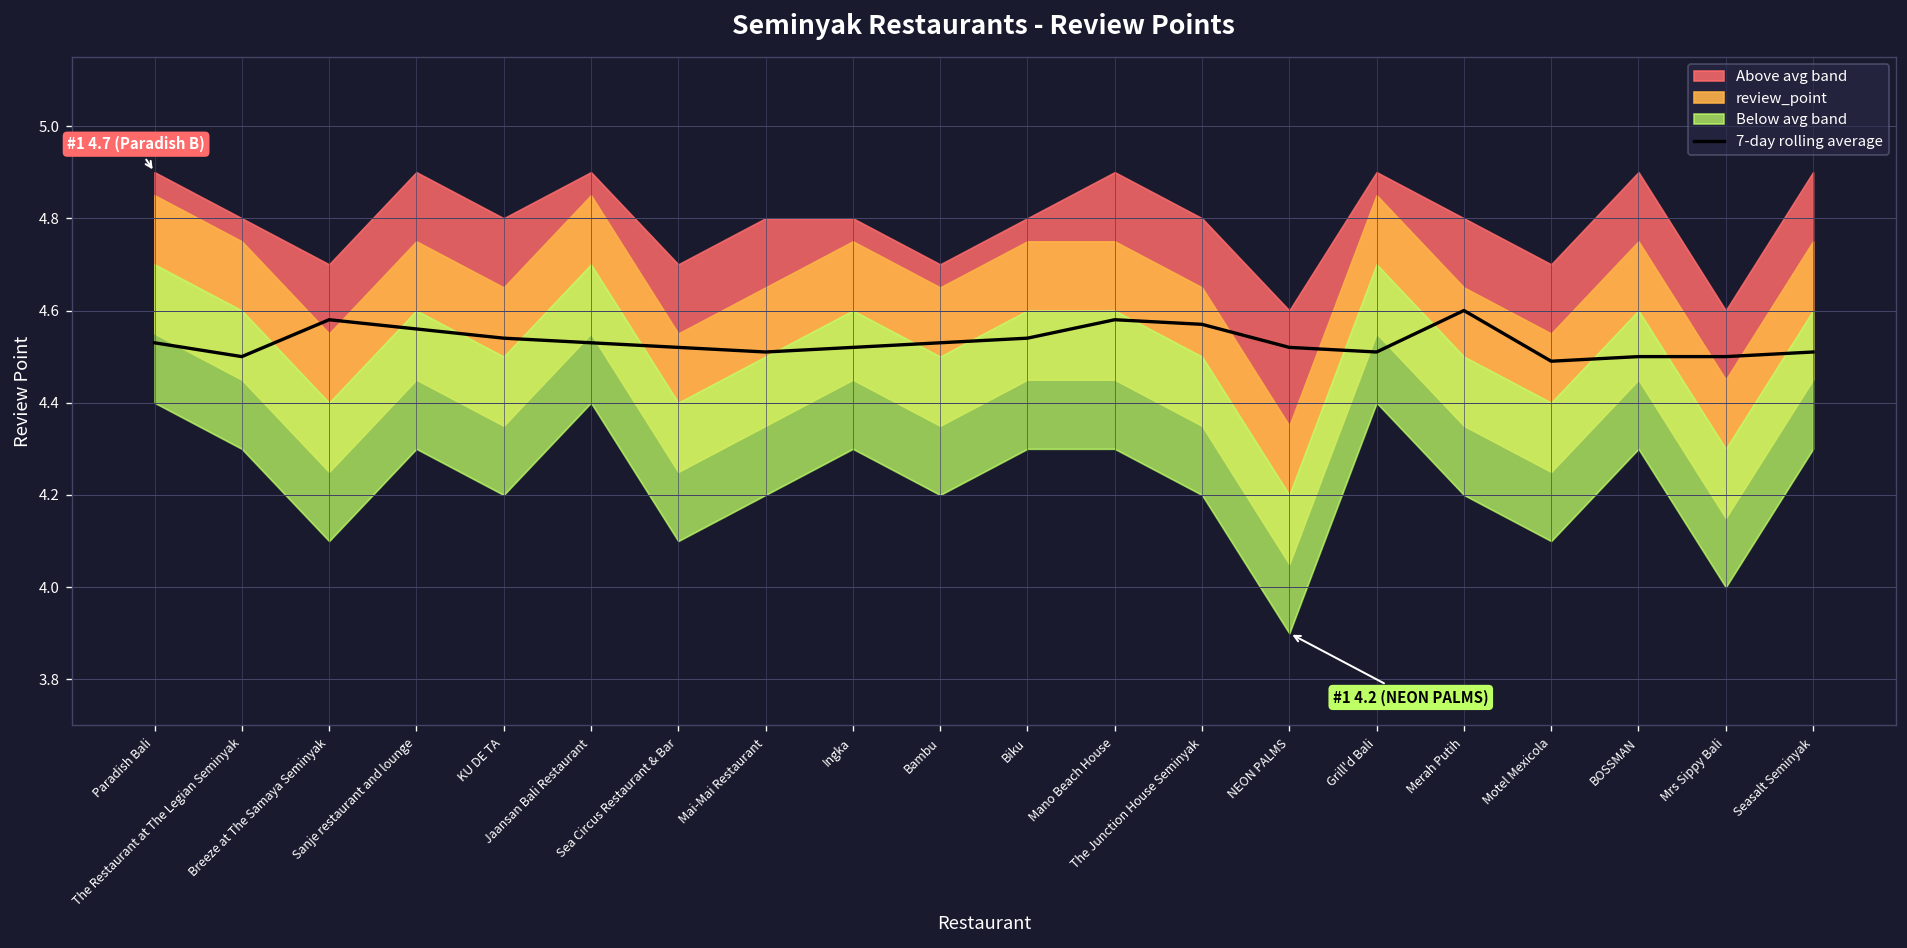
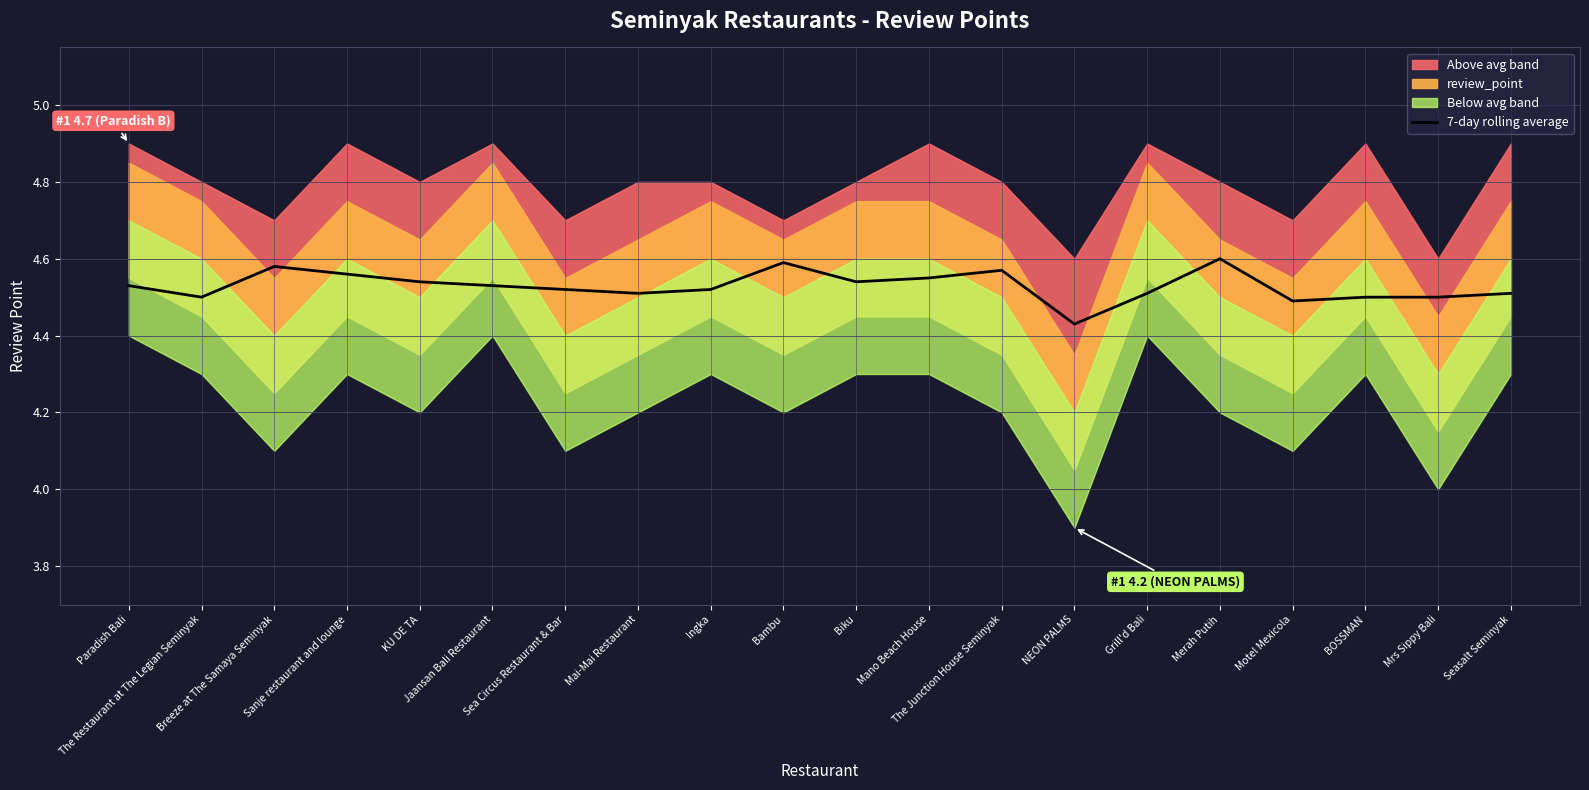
  {
    "7-day rolling average": {
      "Paradish Bali": 4.53,
      "The Restaurant at The Legian Seminyak": 4.50,
      "Breeze at The Samaya Seminyak": 4.58,
      "Sanje restaurant and lounge": 4.56,
      "KU DE TA": 4.54,
      "Jaansan Bali Restaurant": 4.53,
      "Sea Circus Restaurant & Bar": 4.52,
      "Mai-Mai Restaurant": 4.51,
      "Ingka": 4.52,
-     "Bambu": 4.53,
+     "Bambu": 4.59,
      "Biku": 4.54,
-     "Mano Beach House": 4.58,
+     "Mano Beach House": 4.55,
      "The Junction House Seminyak": 4.57,
-     "NEON PALMS": 4.52,
+     "NEON PALMS": 4.43,
      "Grill'd Bali": 4.51,
      "Merah Putih": 4.60,
      "Motel Mexicola": 4.49,
      "BOSSMAN": 4.50,
      "Mrs Sippy Bali": 4.50,
      "Seasalt Seminyak": 4.51
    }
  }
